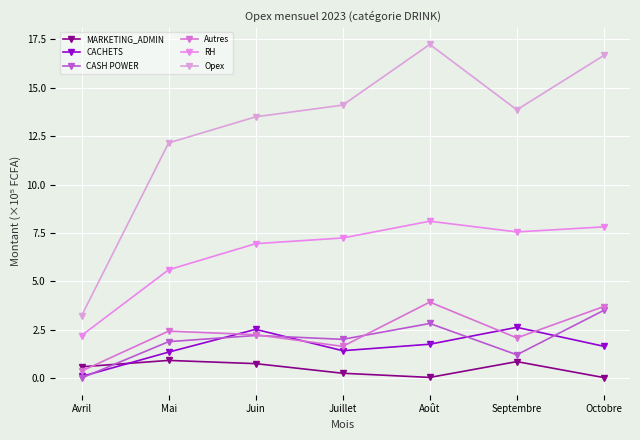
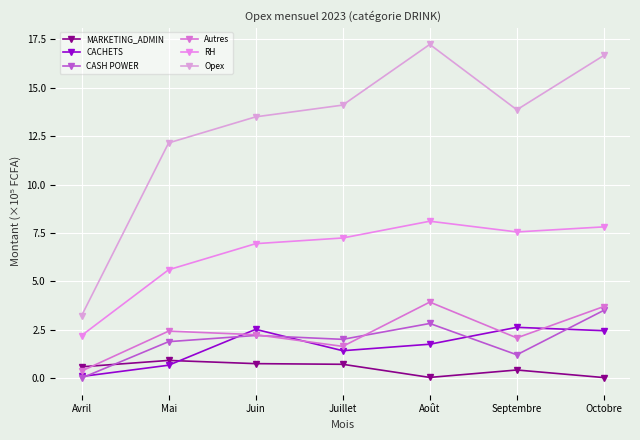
  {
    "MARKETING_ADMIN": {
      "Avril": 0.6,
      "Mai": 0.9,
      "Juin": 0.7,
-     "Juillet": 0.2,
+     "Juillet": 0.7,
      "Août": 0.0,
-     "Septembre": 0.8,
+     "Septembre": 0.4,
      "Octobre": 0.0
    },
    "CACHETS": {
-     "Mai": 1.3,
+     "Mai": 0.7,
      "Juin": 2.5,
      "Juillet": 1.4,
      "Août": 1.7,
      "Septembre": 2.6,
-     "Octobre": 1.6
+     "Octobre": 2.4
    }
  }
